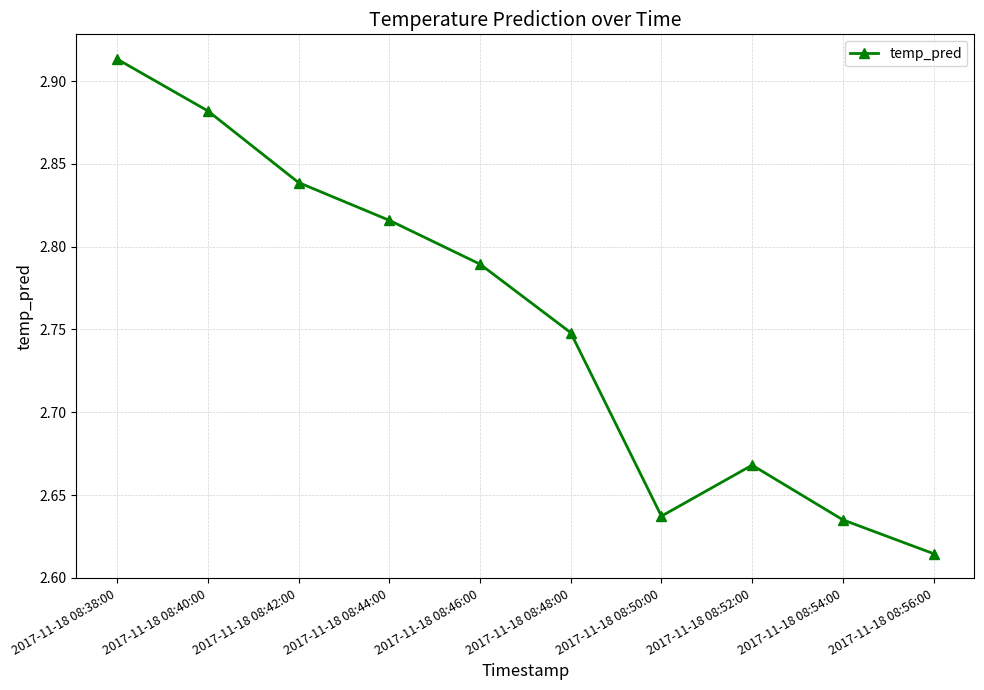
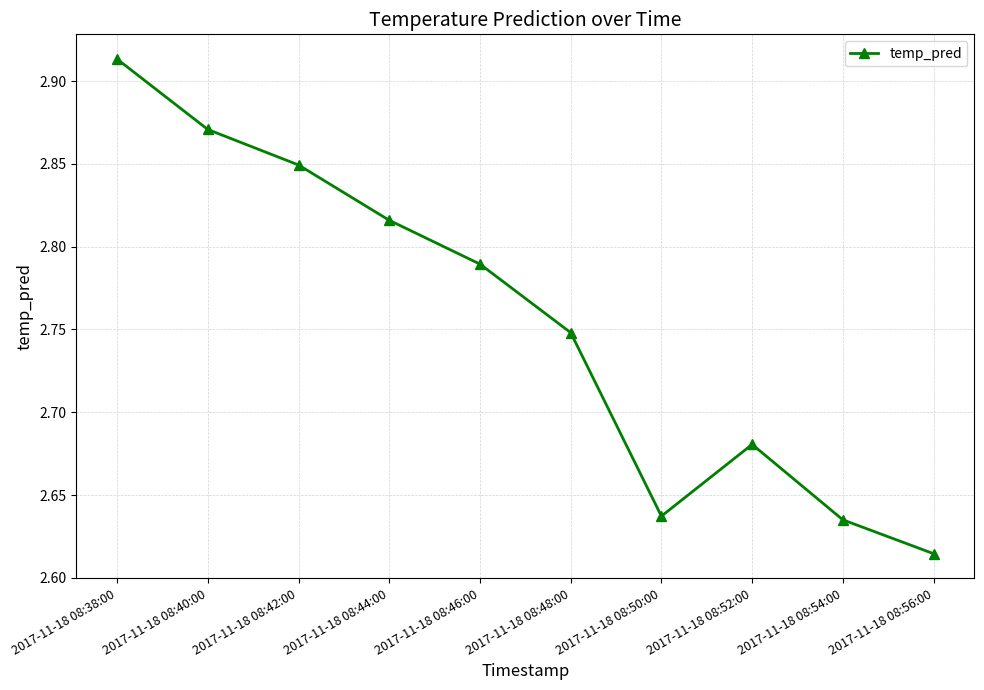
  {
    "2017-11-18 08:38:00": 2.913,
-   "2017-11-18 08:40:00": 2.882,
-   "2017-11-18 08:42:00": 2.839,
+   "2017-11-18 08:40:00": 2.871,
+   "2017-11-18 08:42:00": 2.849,
    "2017-11-18 08:44:00": 2.816,
    "2017-11-18 08:46:00": 2.789,
    "2017-11-18 08:48:00": 2.748,
    "2017-11-18 08:50:00": 2.637,
-   "2017-11-18 08:52:00": 2.668,
+   "2017-11-18 08:52:00": 2.681,
    "2017-11-18 08:54:00": 2.635,
    "2017-11-18 08:56:00": 2.615
  }
